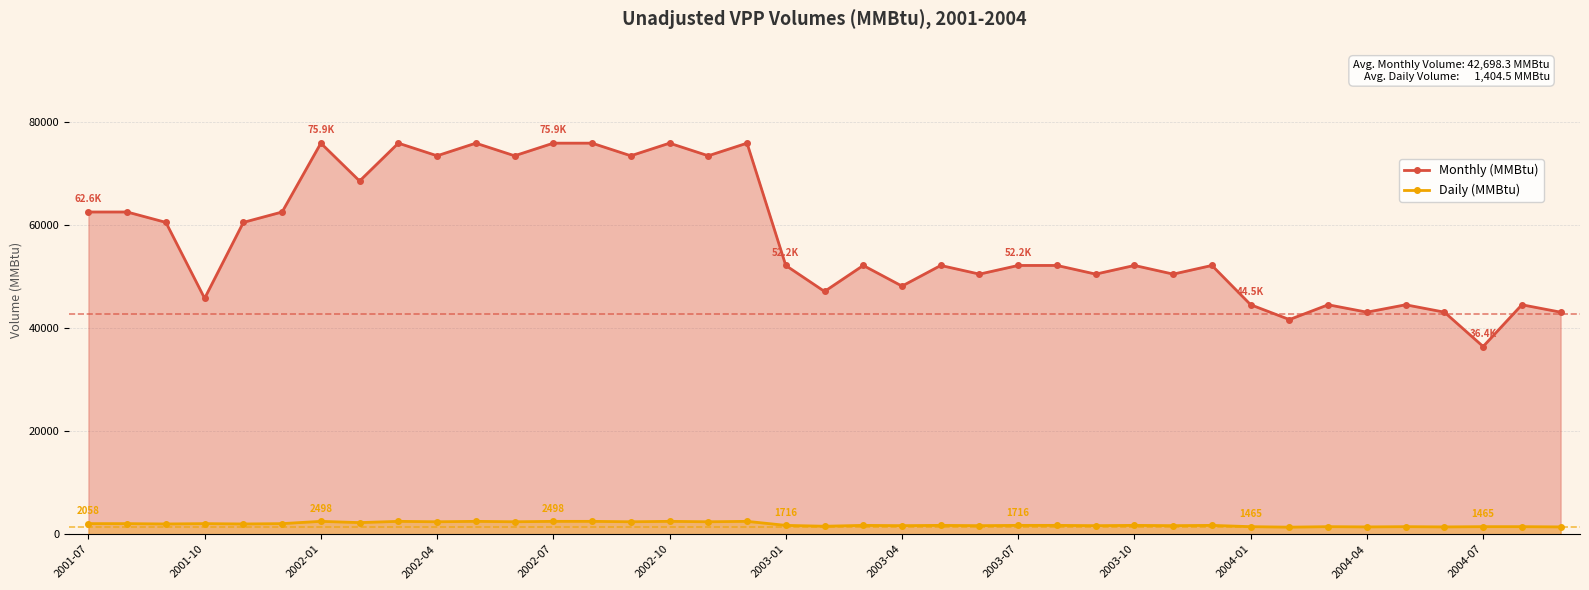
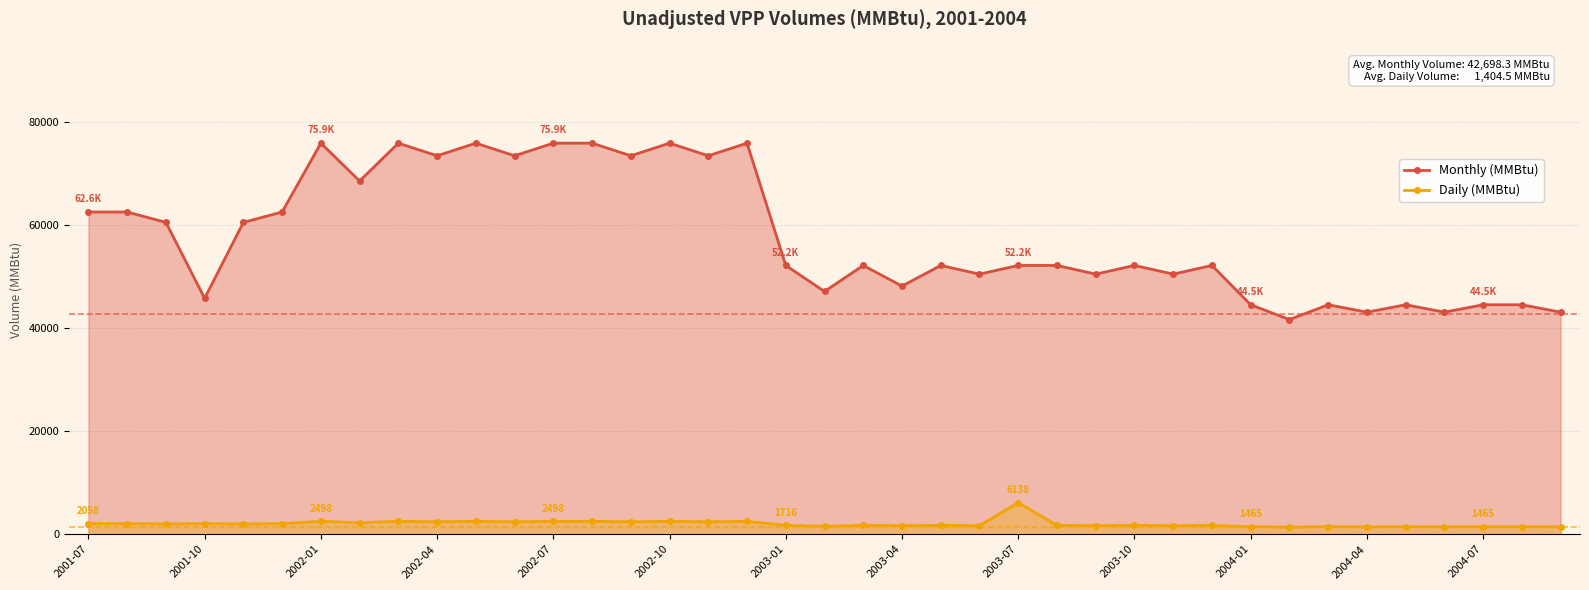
  {
    "Monthly (MMBtu)": {
      "2001-07": "62.6K",
      "2002-01": "75.9K",
      "2002-07": "75.9K",
      "2003-01": "52.2K",
      "2003-07": "52.2K",
      "2004-01": "44.5K",
-     "2004-07": "36.4K"
+     "2004-07": "44.5K"
    },
    "Daily (MMBtu)": {
      "2001-07": "2058",
      "2002-01": "2498",
      "2002-07": "2498",
      "2003-01": "1716",
-     "2003-07": "1716",
+     "2003-07": "6138",
      "2004-01": "1465",
      "2004-07": "1465"
    }
  }
